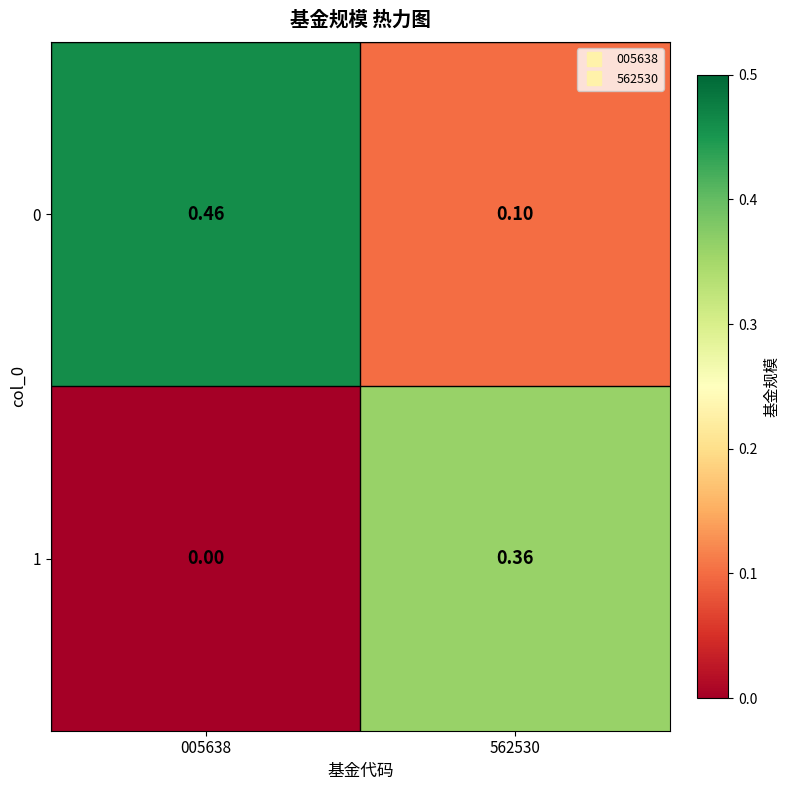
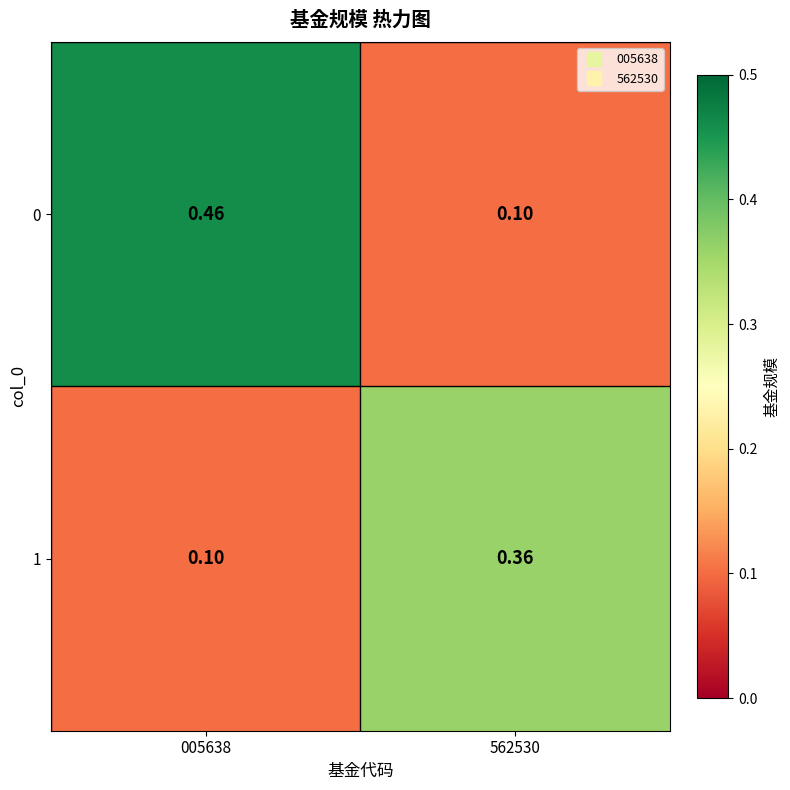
  {
    "0": {
      "005638": 0.46,
      "562530": 0.10
    },
    "1": {
-     "005638": 0.00,
+     "005638": 0.10,
      "562530": 0.36
    }
  }
